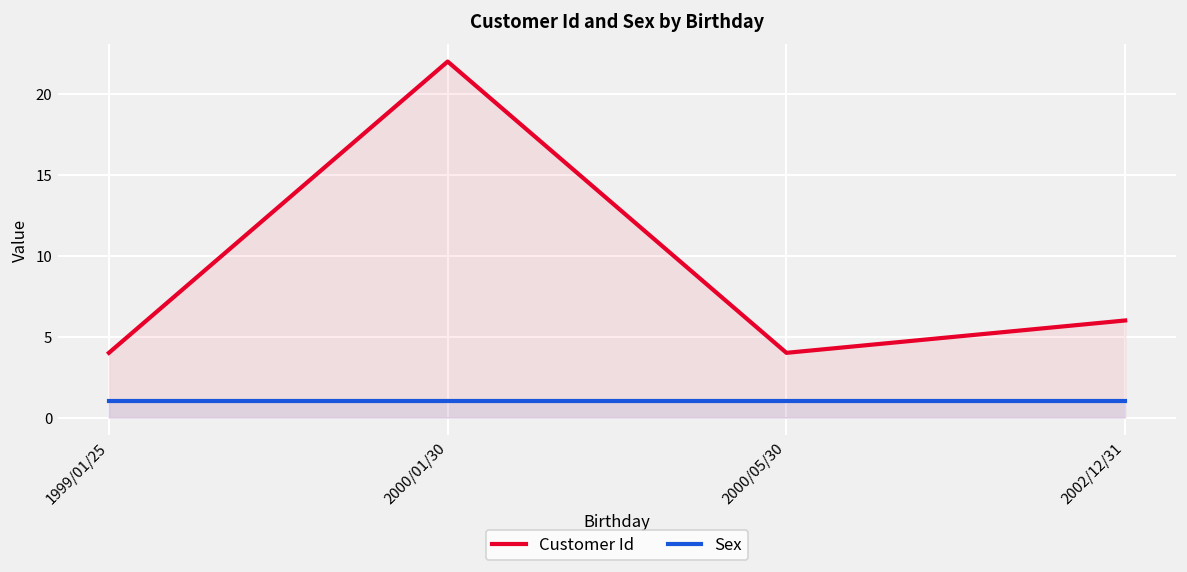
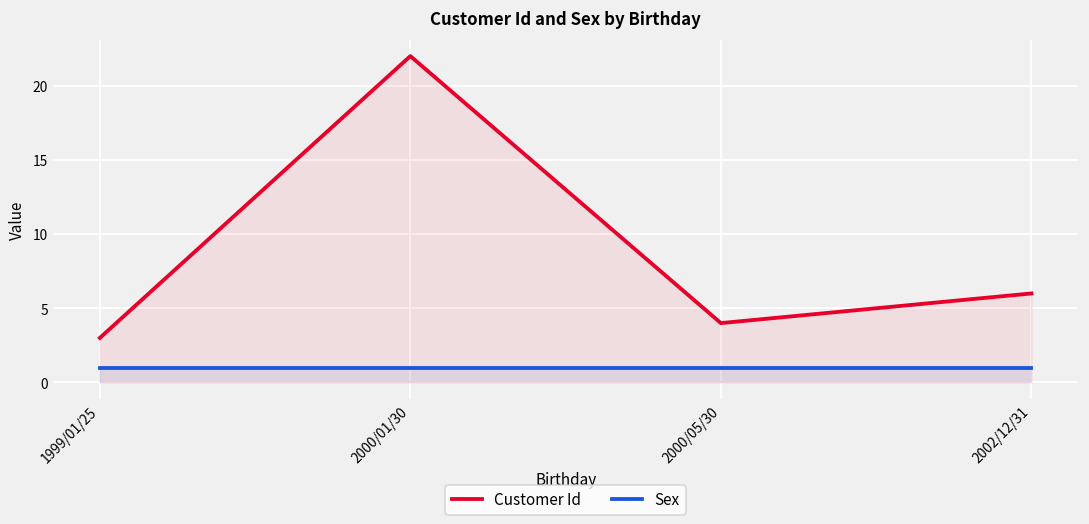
  {
    "Customer Id": {
-     "1999/01/25": 4,
+     "1999/01/25": 3,
      "2000/01/30": 22,
      "2000/05/30": 4,
      "2002/12/31": 6
    },
    "Sex": {
      "1999/01/25": 1,
      "2000/01/30": 1,
      "2000/05/30": 1,
      "2002/12/31": 1
    }
  }
